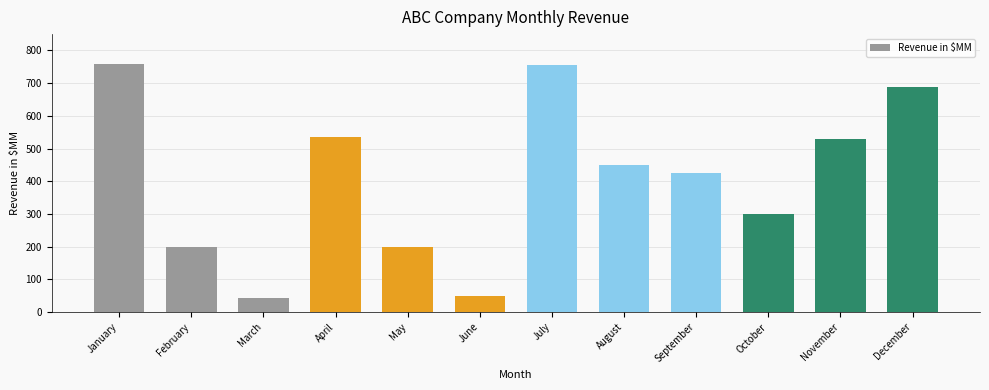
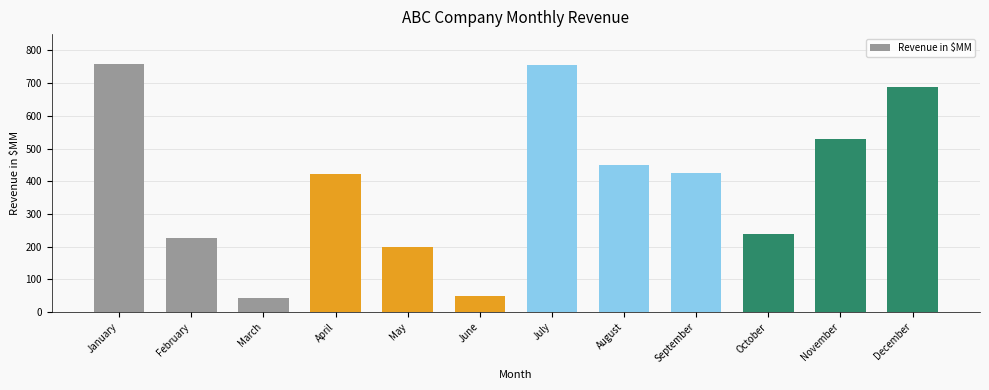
  {
    "January": 760,
-   "February": 200,
+   "February": 230,
    "March": 40,
-   "April": 540,
+   "April": 420,
    "May": 200,
    "June": 50,
    "July": 760,
    "August": 450,
    "September": 420,
-   "October": 300,
+   "October": 240,
    "November": 530,
    "December": 690
  }
